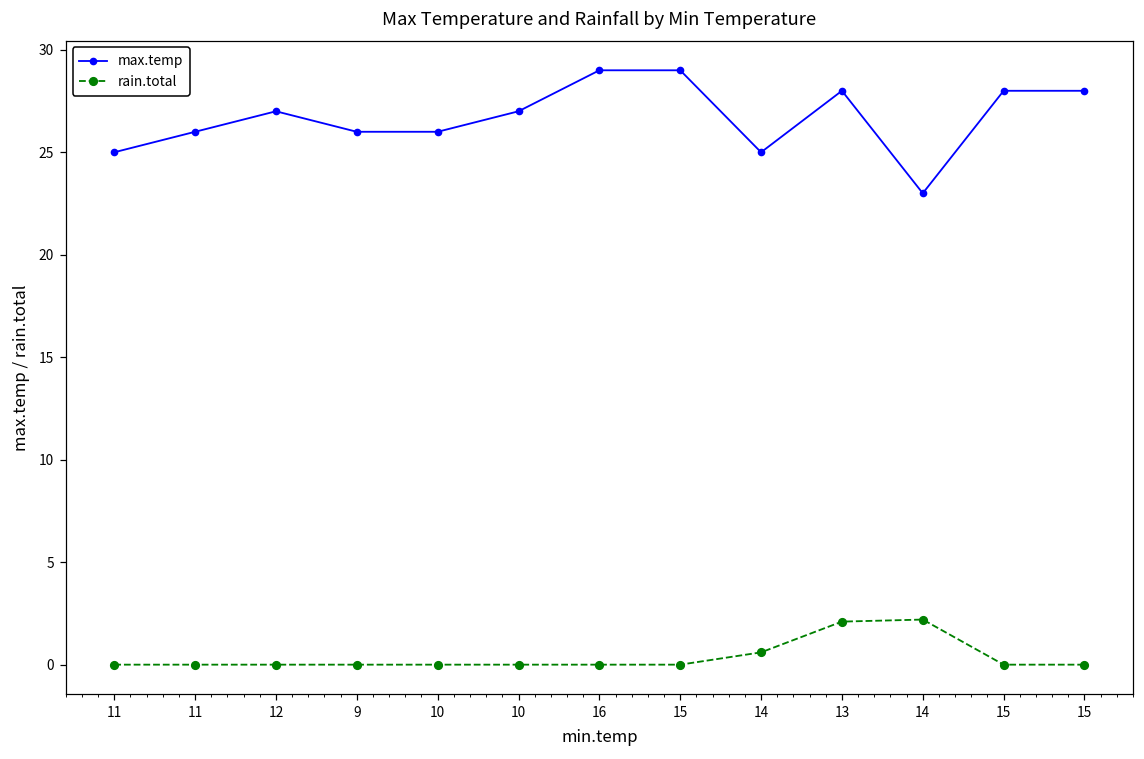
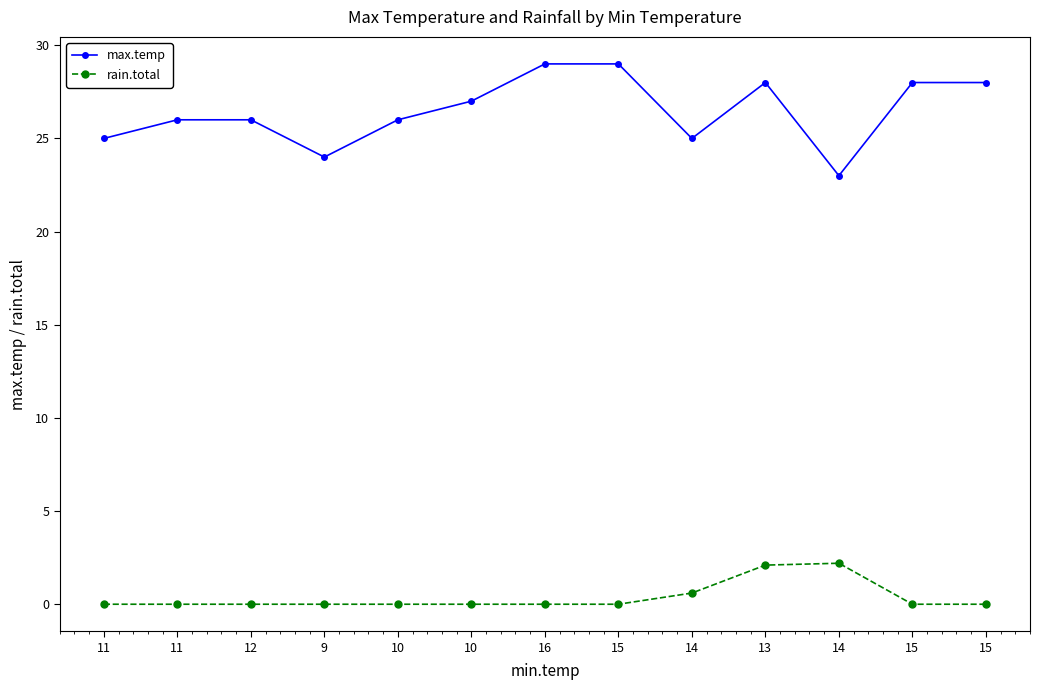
  {
    "max.temp": {
-     "12": 27,
-     "9": 26,
+     "12": 26,
+     "9": 24,
      "16": 29,
      "13": 28
    },
    "rain.total": {
      "12": 0,
      "9": 0,
      "16": 0,
      "13": 2
    }
  }
